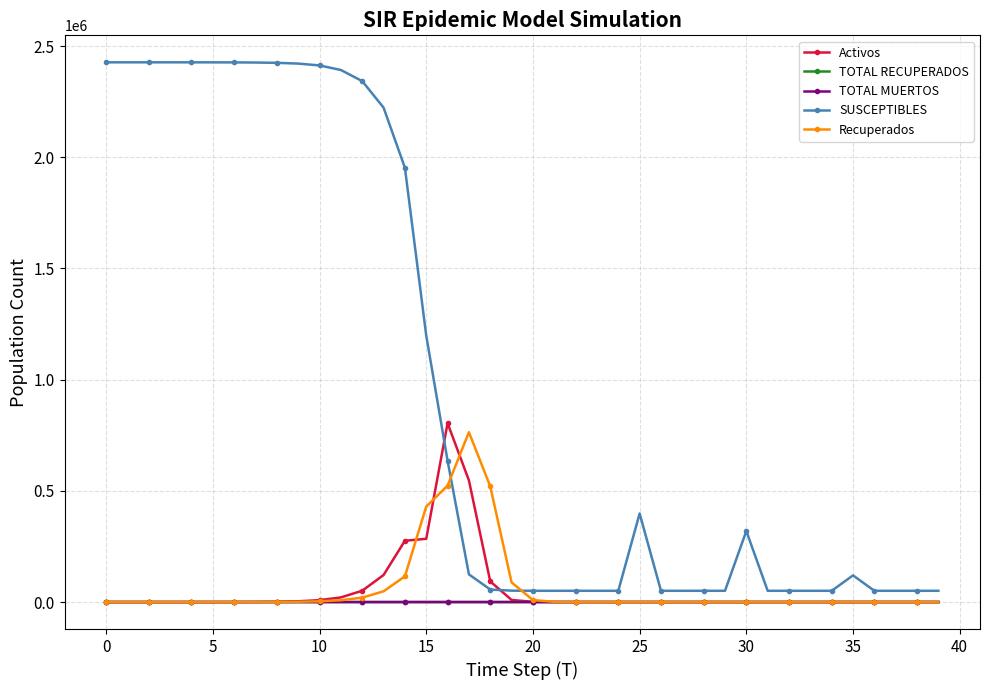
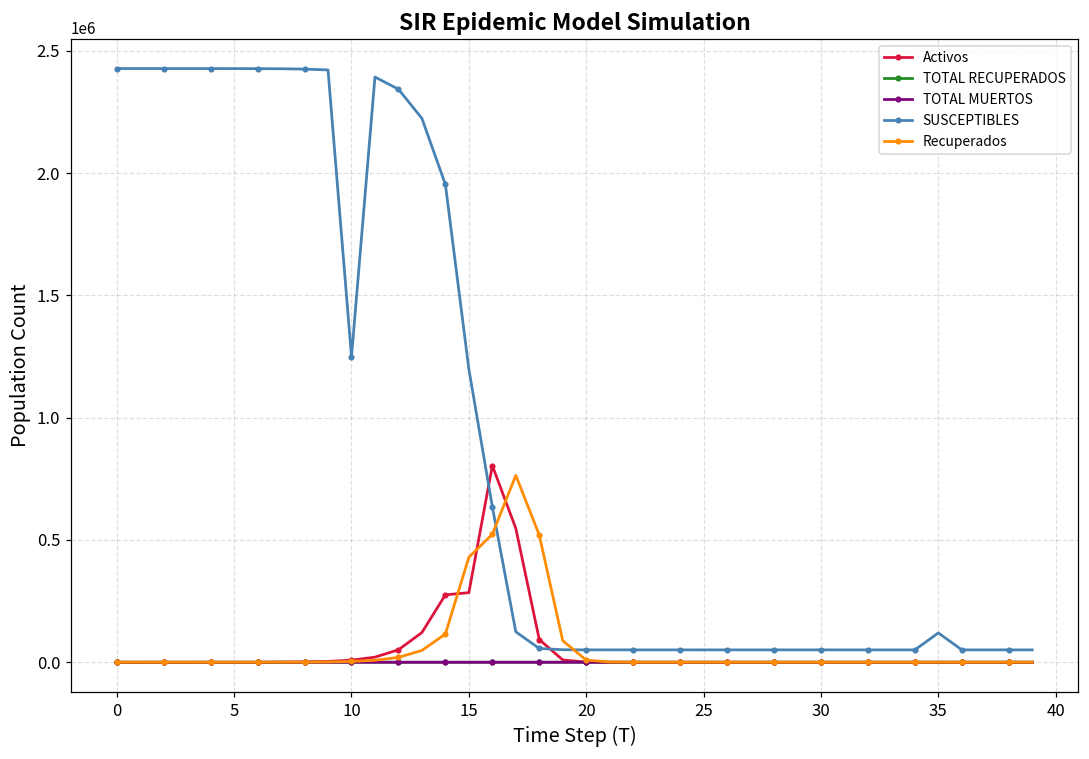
  {
    "Activos": {
      "15": 280000
    },
    "TOTAL MUERTOS": {
      "15": 0
    },
    "SUSCEPTIBLES": {
      "0": 2430000,
      "5": 2430000,
-     "10": 2410000,
+     "10": 1250000,
      "15": 1200000,
      "20": 50000,
-     "25": 400000,
-     "30": 320000,
+     "25": 50000,
+     "30": 50000,
      "35": 120000
    },
    "Recuperados": {
      "15": 430000
    }
  }
